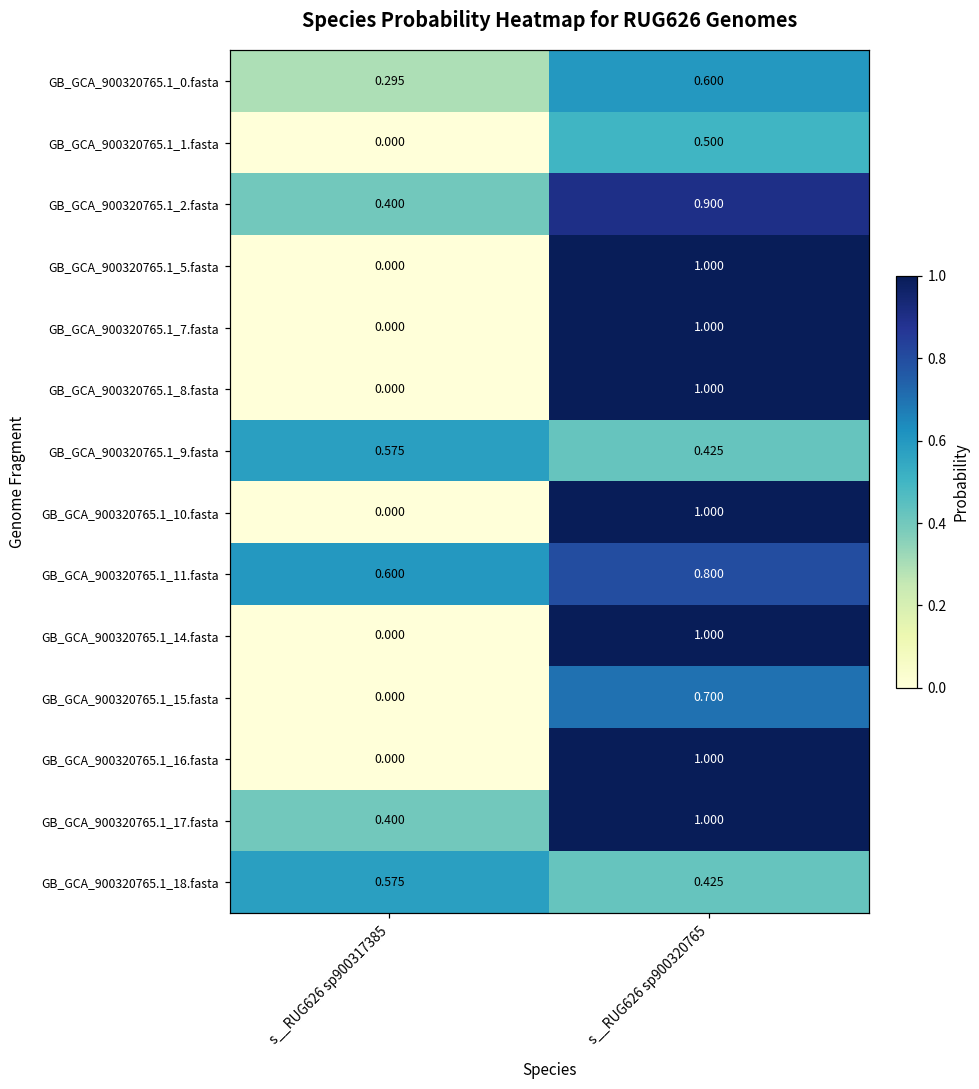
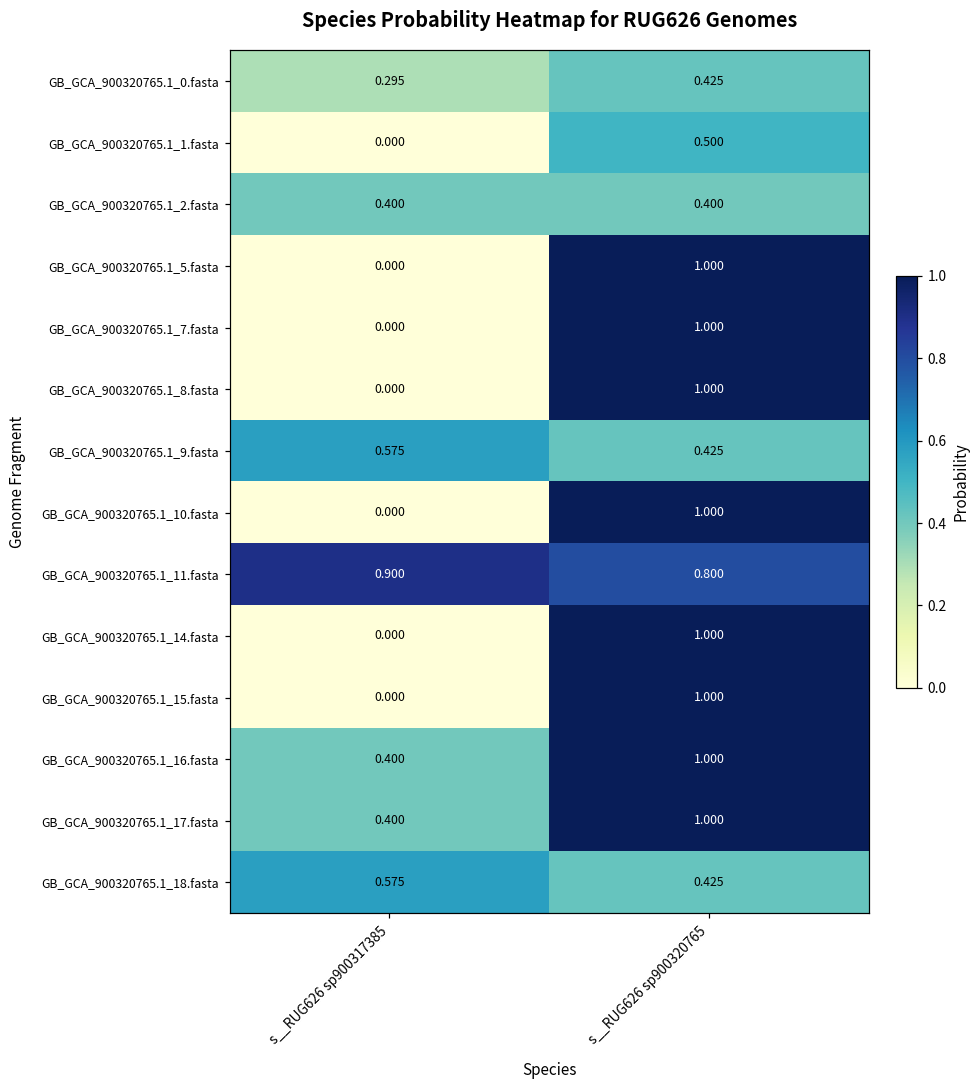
  {
    "GB_GCA_900320765.1_0.fasta": {
      "s__RUG626 sp900317385": 0.295,
-     "s__RUG626 sp900320765": 0.600
+     "s__RUG626 sp900320765": 0.425
    },
    "GB_GCA_900320765.1_1.fasta": {
      "s__RUG626 sp900317385": 0.000,
      "s__RUG626 sp900320765": 0.500
    },
    "GB_GCA_900320765.1_2.fasta": {
      "s__RUG626 sp900317385": 0.400,
-     "s__RUG626 sp900320765": 0.900
+     "s__RUG626 sp900320765": 0.400
    },
    "GB_GCA_900320765.1_5.fasta": {
      "s__RUG626 sp900317385": 0.000,
      "s__RUG626 sp900320765": 1.000
    },
    "GB_GCA_900320765.1_7.fasta": {
      "s__RUG626 sp900317385": 0.000,
      "s__RUG626 sp900320765": 1.000
    },
    "GB_GCA_900320765.1_8.fasta": {
      "s__RUG626 sp900317385": 0.000,
      "s__RUG626 sp900320765": 1.000
    },
    "GB_GCA_900320765.1_9.fasta": {
      "s__RUG626 sp900317385": 0.575,
      "s__RUG626 sp900320765": 0.425
    },
    "GB_GCA_900320765.1_10.fasta": {
      "s__RUG626 sp900317385": 0.000,
      "s__RUG626 sp900320765": 1.000
    },
    "GB_GCA_900320765.1_11.fasta": {
-     "s__RUG626 sp900317385": 0.600,
+     "s__RUG626 sp900317385": 0.900,
      "s__RUG626 sp900320765": 0.800
    },
    "GB_GCA_900320765.1_14.fasta": {
      "s__RUG626 sp900317385": 0.000,
      "s__RUG626 sp900320765": 1.000
    },
    "GB_GCA_900320765.1_15.fasta": {
      "s__RUG626 sp900317385": 0.000,
-     "s__RUG626 sp900320765": 0.700
+     "s__RUG626 sp900320765": 1.000
    },
    "GB_GCA_900320765.1_16.fasta": {
-     "s__RUG626 sp900317385": 0.000,
+     "s__RUG626 sp900317385": 0.400,
      "s__RUG626 sp900320765": 1.000
    },
    "GB_GCA_900320765.1_17.fasta": {
      "s__RUG626 sp900317385": 0.400,
      "s__RUG626 sp900320765": 1.000
    },
    "GB_GCA_900320765.1_18.fasta": {
      "s__RUG626 sp900317385": 0.575,
      "s__RUG626 sp900320765": 0.425
    }
  }
